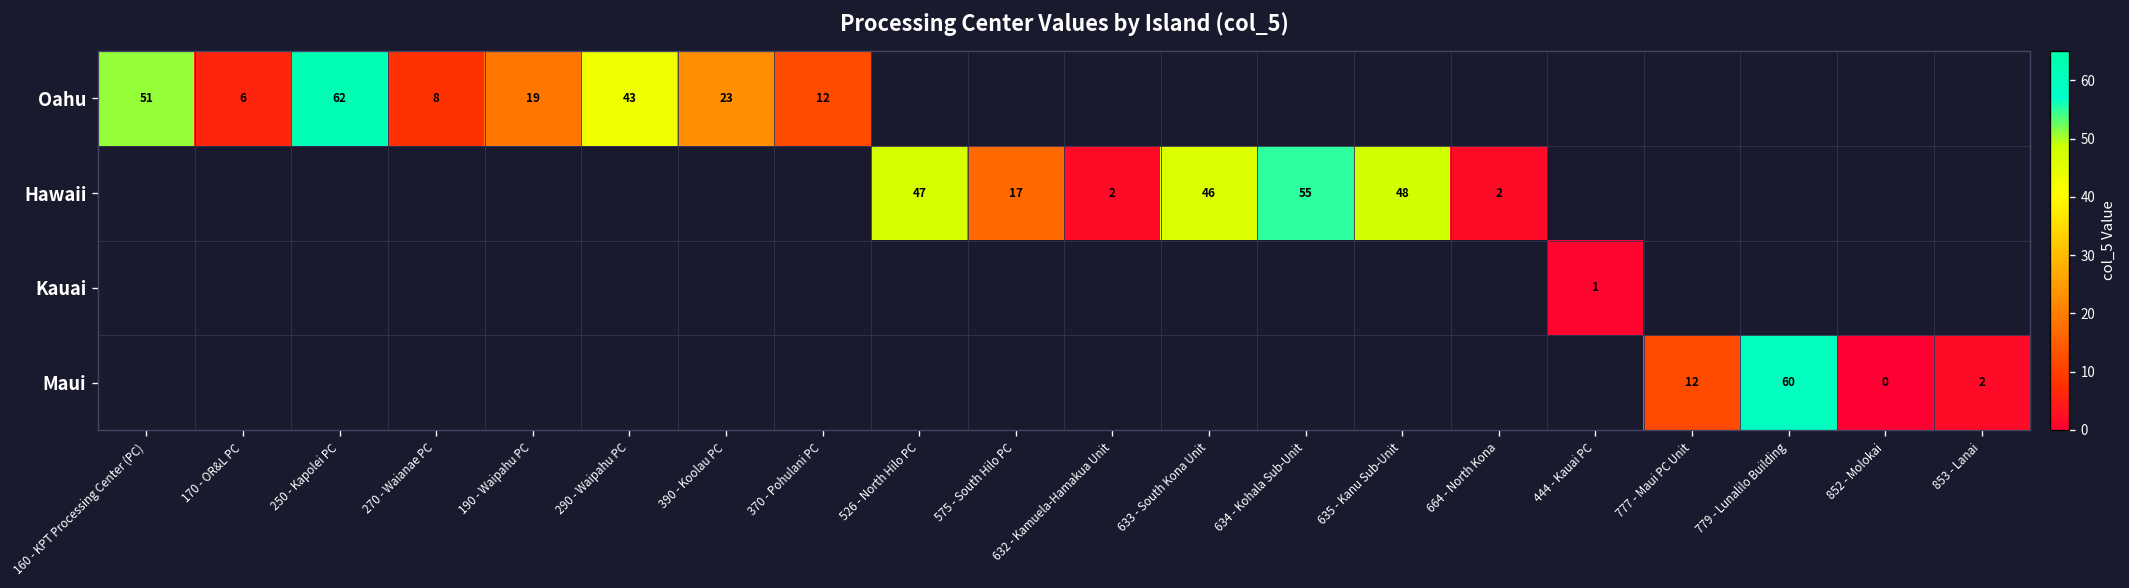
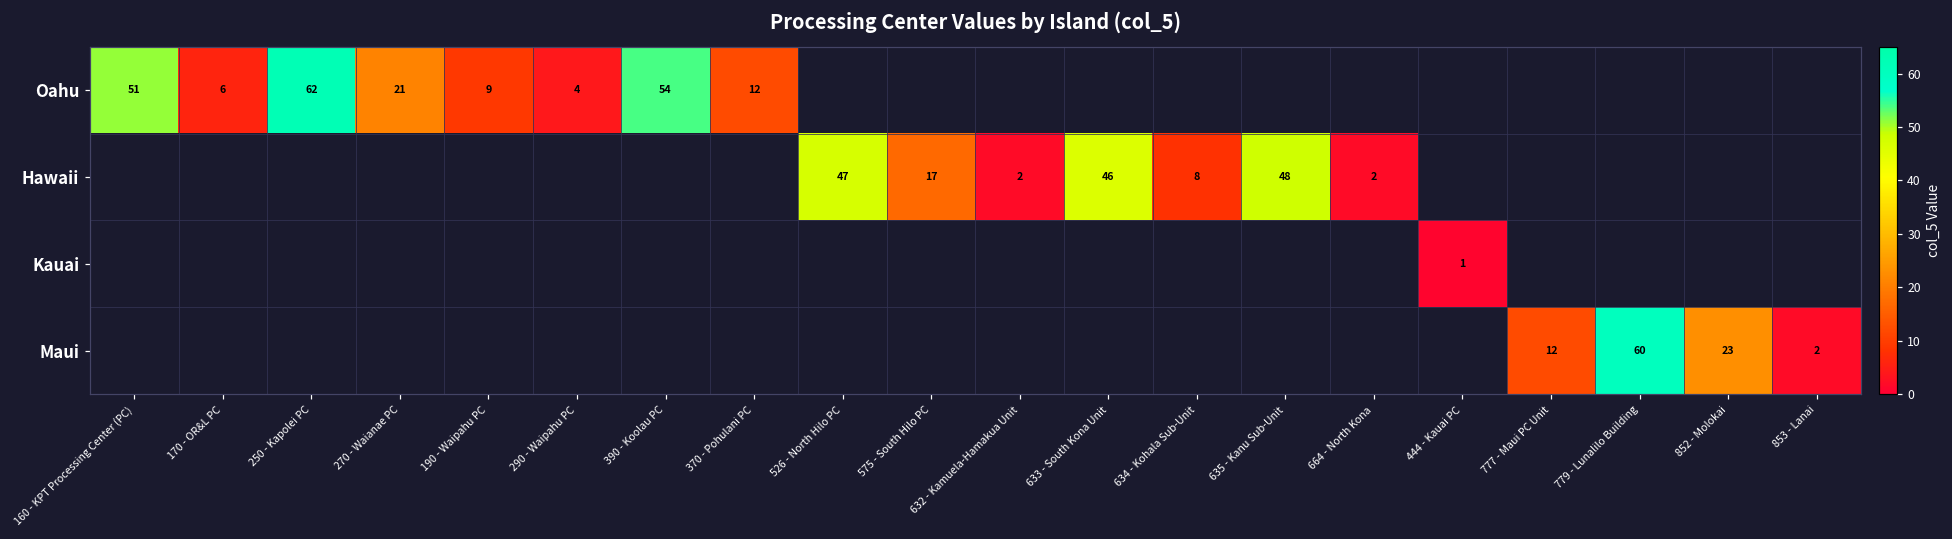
  {
    "Oahu": {
      "160 - KPT Processing Center (PC)": 51,
      "170 - OR&L PC": 6,
      "250 - Kapolei PC": 62,
-     "270 - Waianae PC": 8,
-     "190 - Waipahu PC": 19,
-     "290 - Waipahu PC": 43,
-     "390 - Koolau PC": 23,
+     "270 - Waianae PC": 21,
+     "190 - Waipahu PC": 9,
+     "290 - Waipahu PC": 4,
+     "390 - Koolau PC": 54,
      "370 - Pohulani PC": 12
    },
    "Hawaii": {
      "526 - North Hilo PC": 47,
      "575 - South Hilo PC": 17,
      "632 - Kamuela-Hamakua Unit": 2,
      "633 - South Kona Unit": 46,
-     "634 - Kohala Sub-Unit": 55,
+     "634 - Kohala Sub-Unit": 8,
      "635 - Kanu Sub-Unit": 48,
      "664 - North Kona": 2
    },
    "Kauai": {
      "444 - Kauai PC": 1
    },
    "Maui": {
      "777 - Maui PC Unit": 12,
      "779 - Lunalilo Building": 60,
-     "852 - Molokai": 0,
+     "852 - Molokai": 23,
      "853 - Lanai": 2
    }
  }
